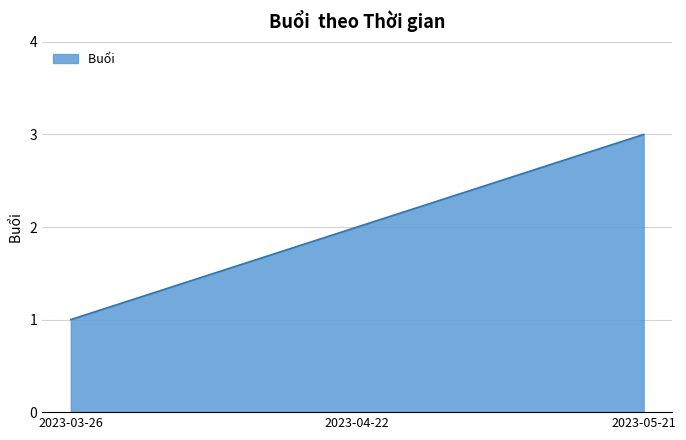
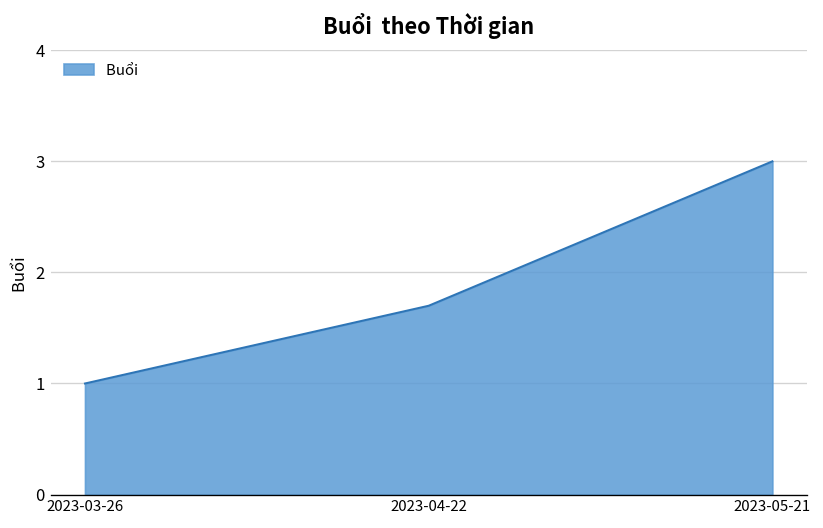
  {
    "2023-03-26": 1.0,
-   "2023-04-22": 2.0,
+   "2023-04-22": 1.7,
    "2023-05-21": 3.0
  }
